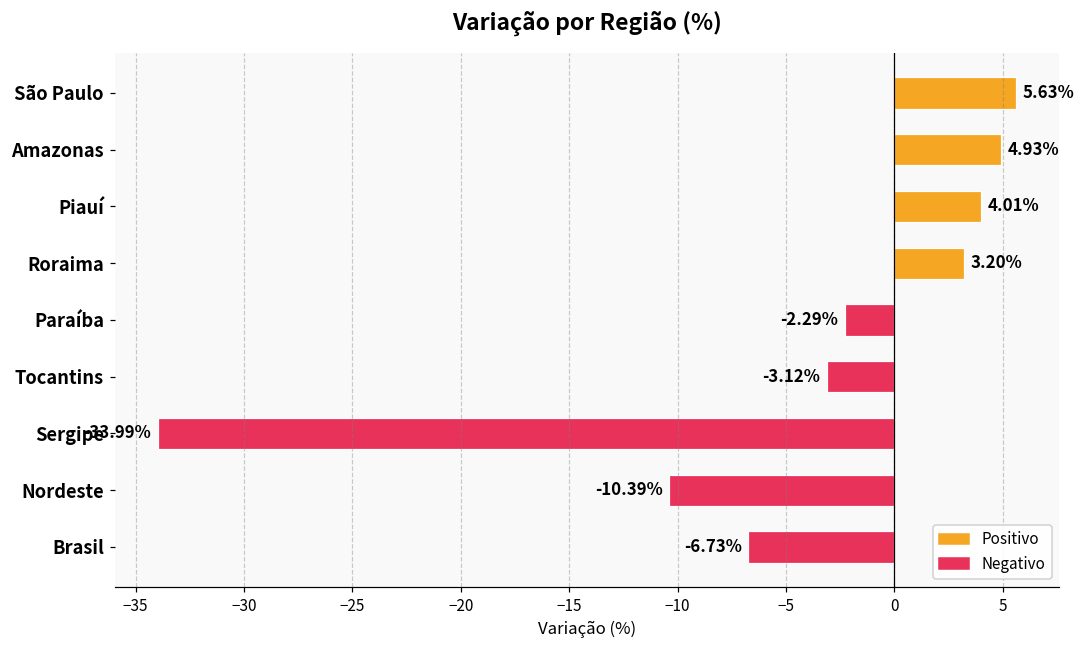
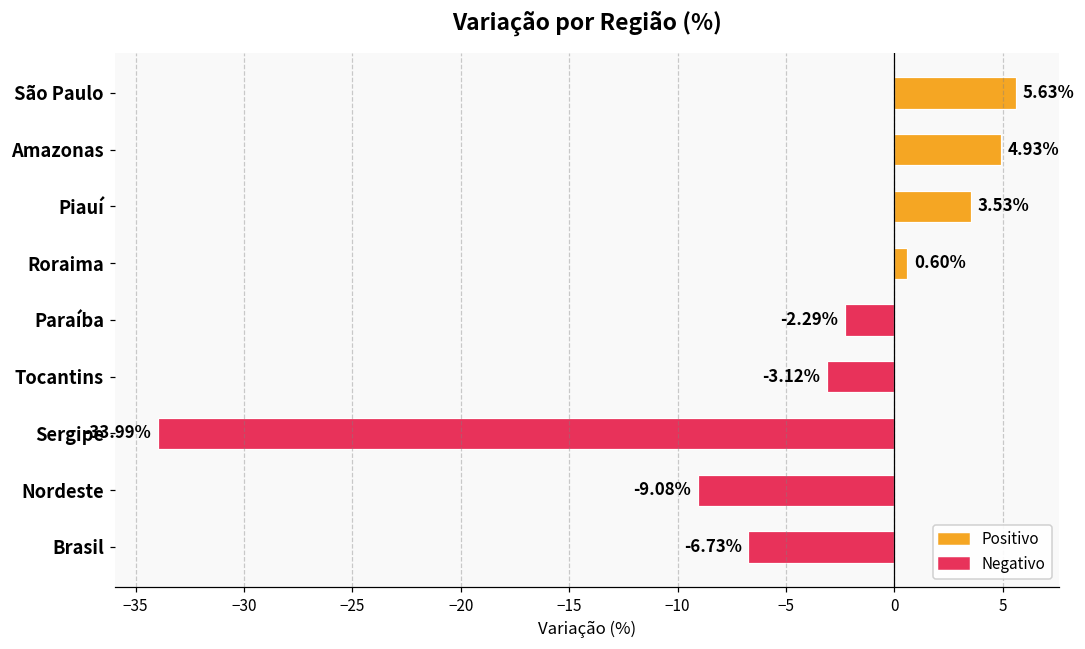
  {
    "São Paulo": "5.63%",
    "Amazonas": "4.93%",
-   "Piauí": "4.01%",
-   "Roraima": "3.20%",
+   "Piauí": "3.53%",
+   "Roraima": "0.60%",
    "Paraíba": "-2.29%",
    "Tocantins": "-3.12%",
    "Sergipe": "-33.99%",
-   "Nordeste": "-10.39%",
+   "Nordeste": "-9.08%",
    "Brasil": "-6.73%"
  }
